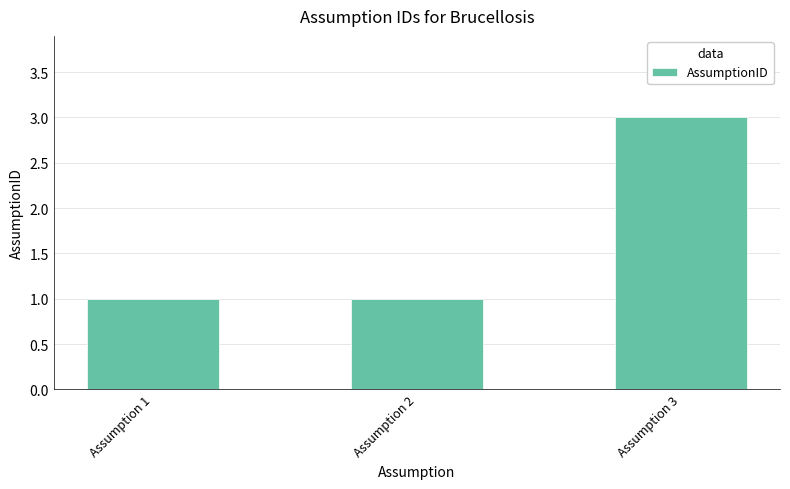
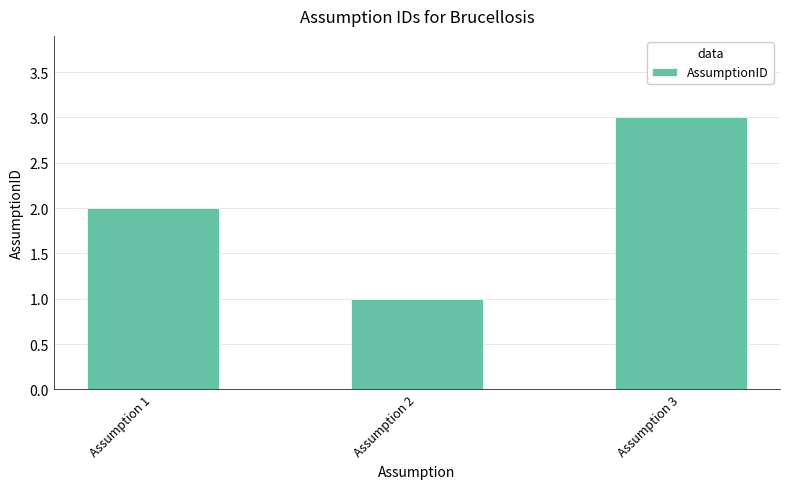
  {
-   "Assumption 1": 1,
+   "Assumption 1": 2,
    "Assumption 2": 1,
    "Assumption 3": 3
  }
